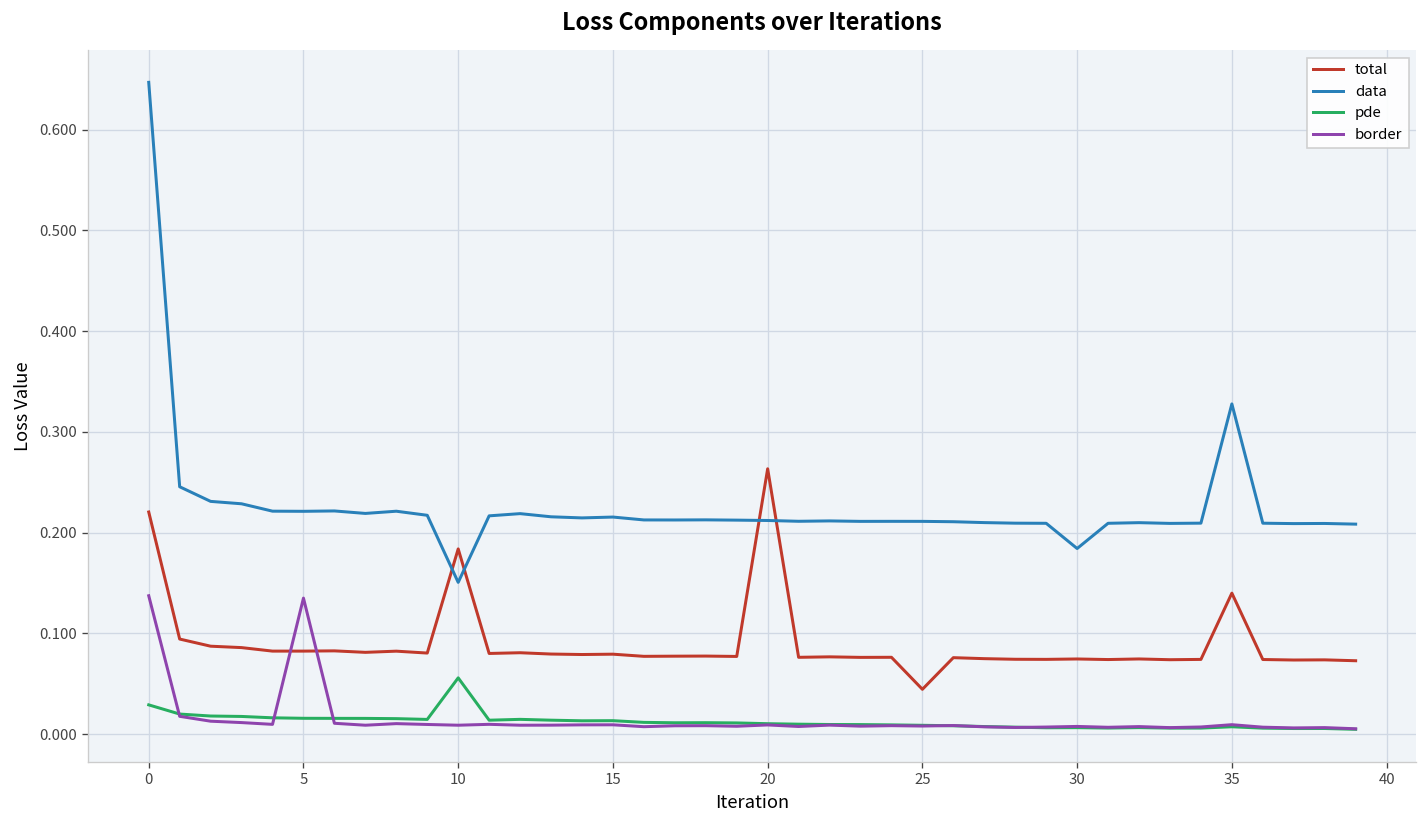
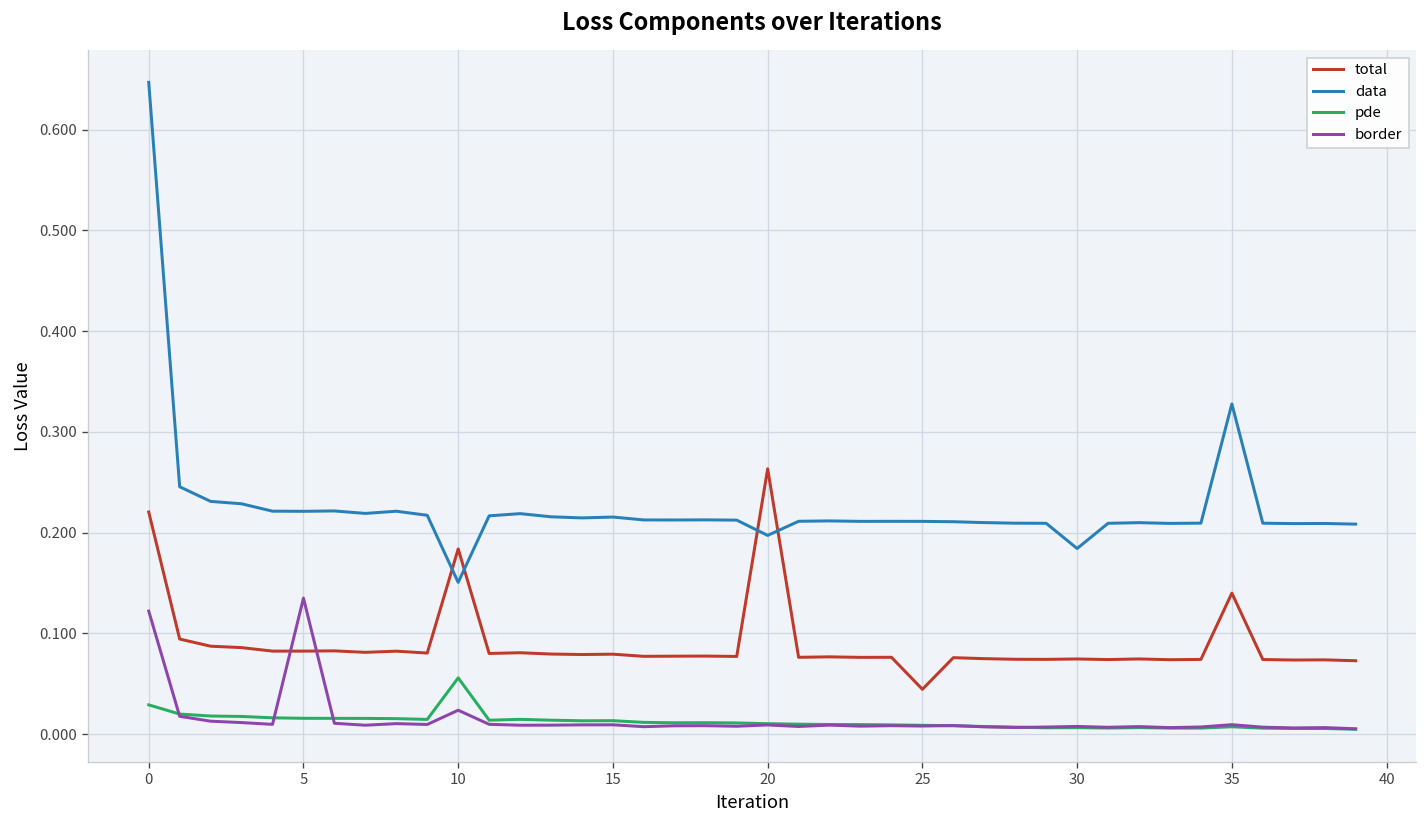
  {
    "total": {
      "0": 0.22,
      "5": 0.08,
      "10": 0.18,
      "15": 0.08,
      "20": 0.26,
      "25": 0.04,
      "30": 0.07,
      "35": 0.14
    },
    "data": {
      "0": 0.65,
      "5": 0.22,
      "10": 0.15,
      "15": 0.22,
-     "20": 0.21,
+     "20": 0.20,
      "25": 0.21,
      "30": 0.18,
      "35": 0.33
    },
    "pde": {
      "0": 0.03,
      "5": 0.02,
      "10": 0.06,
      "15": 0.01
    },
    "border": {
-     "0": 0.14,
+     "0": 0.12,
      "5": 0.13,
-     "10": 0.01,
+     "10": 0.02,
      "15": 0.01
    }
  }
